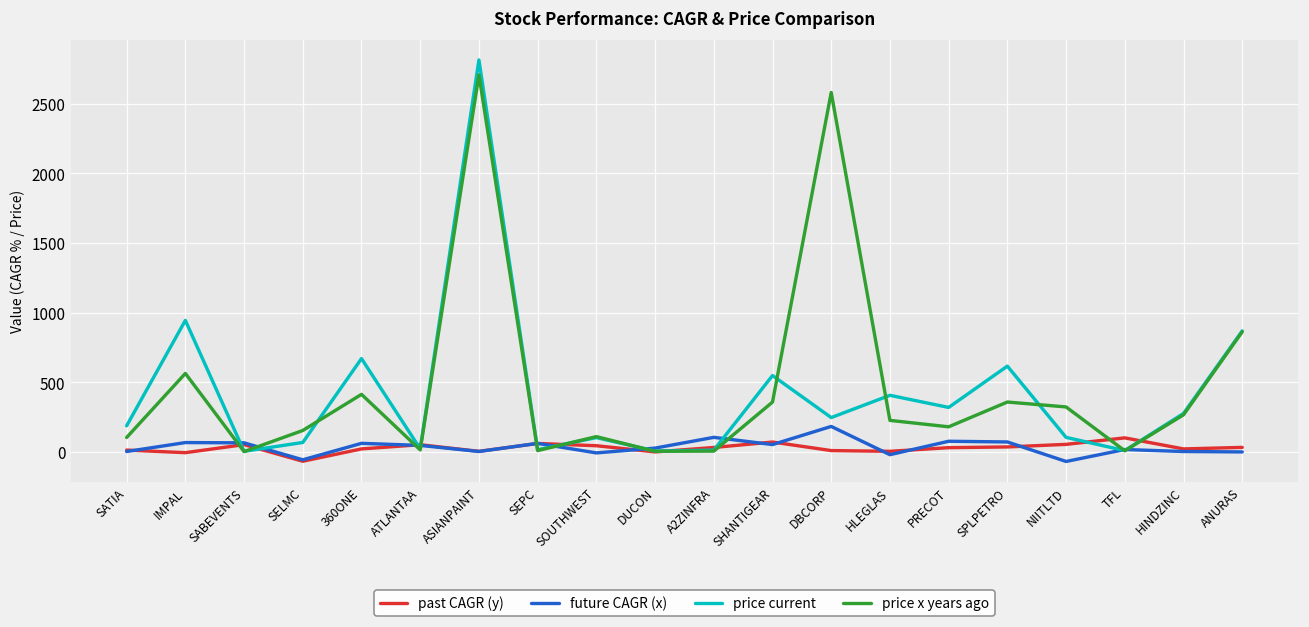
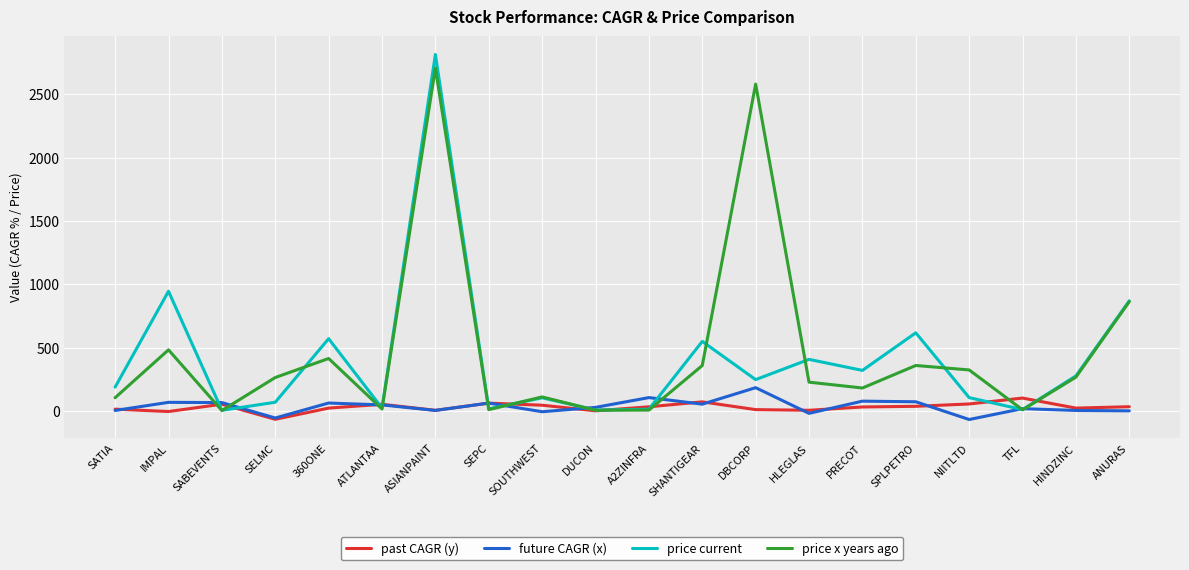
  {
    "past CAGR (y)": {
      "IMPAL": 0,
      "360ONE": 20,
      "SOUTHWEST": 50,
      "DBCORP": 10,
      "HLEGLAS": 10,
      "PRECOT": 30,
      "SPLPETRO": 40,
      "NIITLTD": 60,
      "TFL": 100,
      "ANURAS": 30
    },
    "future CAGR (x)": {
      "IMPAL": 70,
      "360ONE": 60,
      "SOUTHWEST": -10,
      "DUCON": 30,
      "A2ZINFRA": 110,
      "DBCORP": 180,
      "HLEGLAS": -20,
      "PRECOT": 80,
      "SPLPETRO": 70,
      "NIITLTD": -70,
      "ANURAS": 0
    },
    "price current": {
      "SATIA": 190,
      "IMPAL": 940,
      "SELMC": 70,
-     "360ONE": 670,
+     "360ONE": 570,
      "ASIANPAINT": 2810,
      "SHANTIGEAR": 550,
      "DBCORP": 250,
      "HLEGLAS": 410,
      "PRECOT": 320,
      "SPLPETRO": 620,
      "NIITLTD": 110
    },
    "price x years ago": {
      "SATIA": 100,
-     "IMPAL": 560,
-     "SELMC": 150,
+     "IMPAL": 480,
+     "SELMC": 260,
      "360ONE": 410,
      "ASIANPAINT": 2710,
      "SHANTIGEAR": 360,
      "DBCORP": 2580,
      "HLEGLAS": 230,
      "PRECOT": 180,
      "SPLPETRO": 360,
      "NIITLTD": 320
    }
  }
